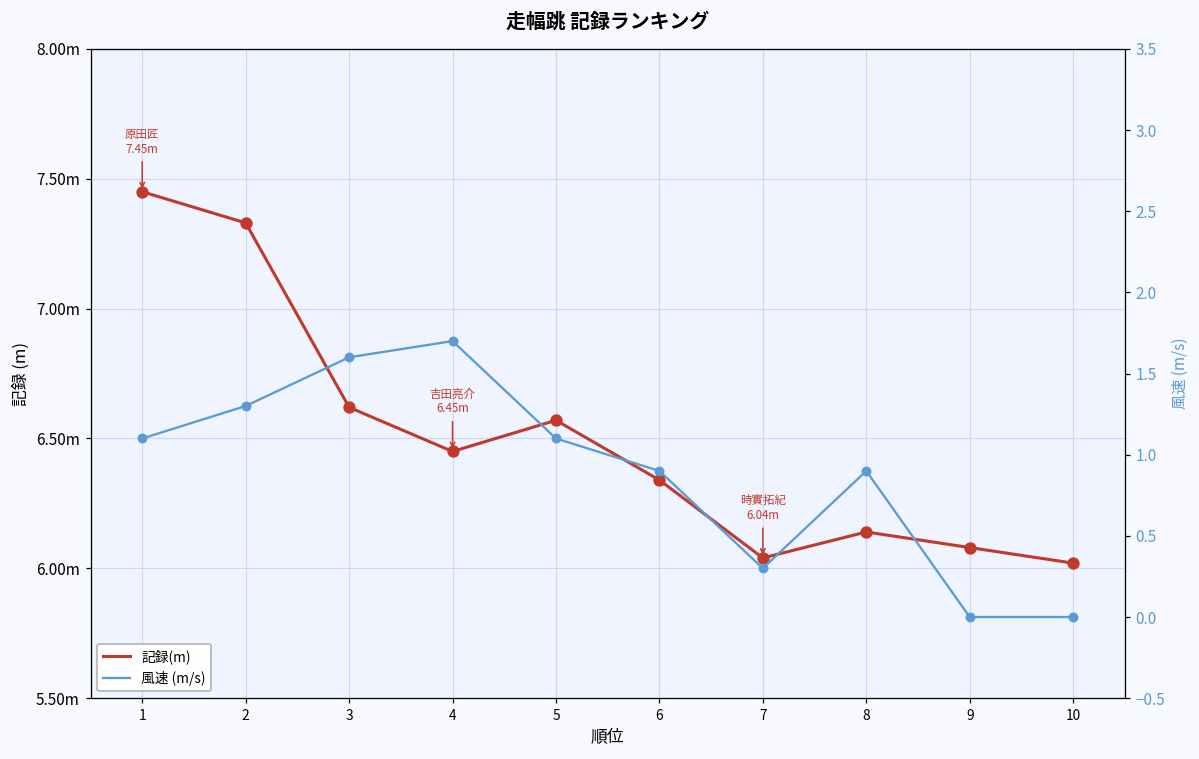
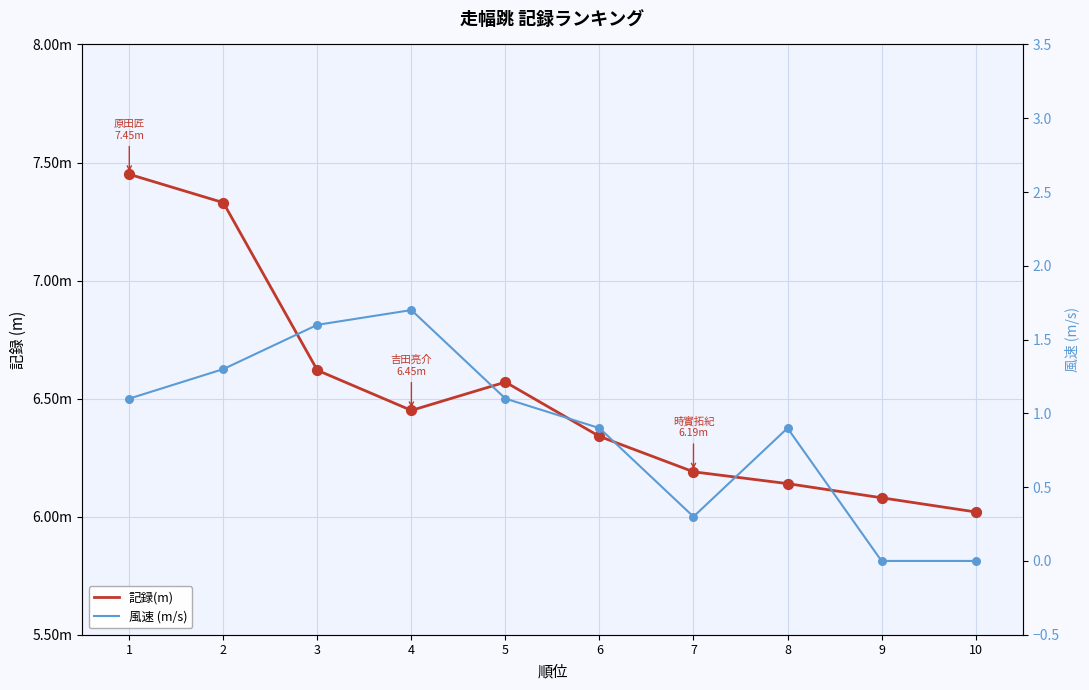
  {
    "記録(m)": {
      "1": "7.45m",
      "4": "6.45m",
-     "7": "6.04m"
+     "7": "6.19m"
    }
  }
